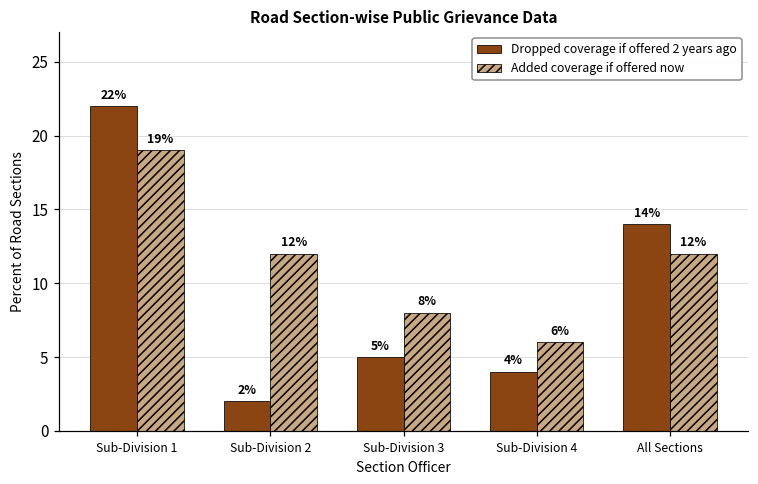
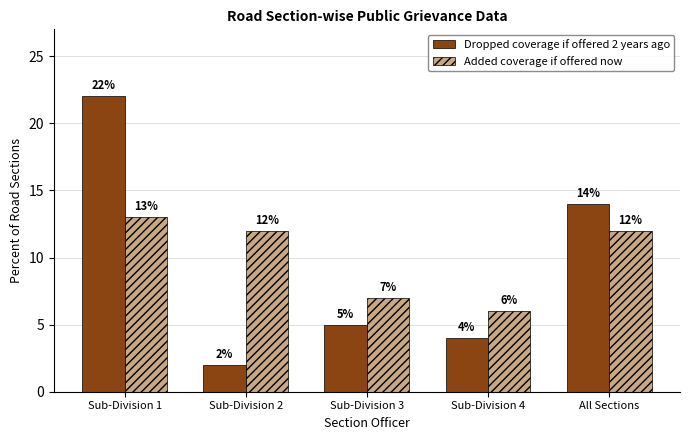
  {
    "Dropped coverage if offered 2 years ago": {
      "Sub-Division 1": "22%",
      "Sub-Division 2": "2%",
      "Sub-Division 3": "5%",
      "Sub-Division 4": "4%",
      "All Sections": "14%"
    },
    "Added coverage if offered now": {
-     "Sub-Division 1": "19%",
+     "Sub-Division 1": "13%",
      "Sub-Division 2": "12%",
-     "Sub-Division 3": "8%",
+     "Sub-Division 3": "7%",
      "Sub-Division 4": "6%",
      "All Sections": "12%"
    }
  }
